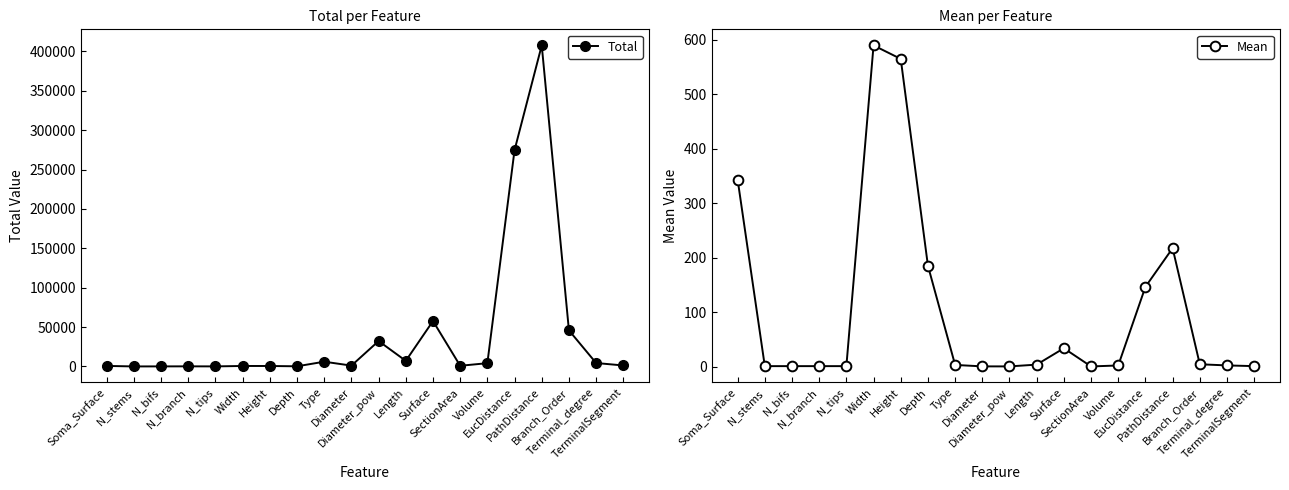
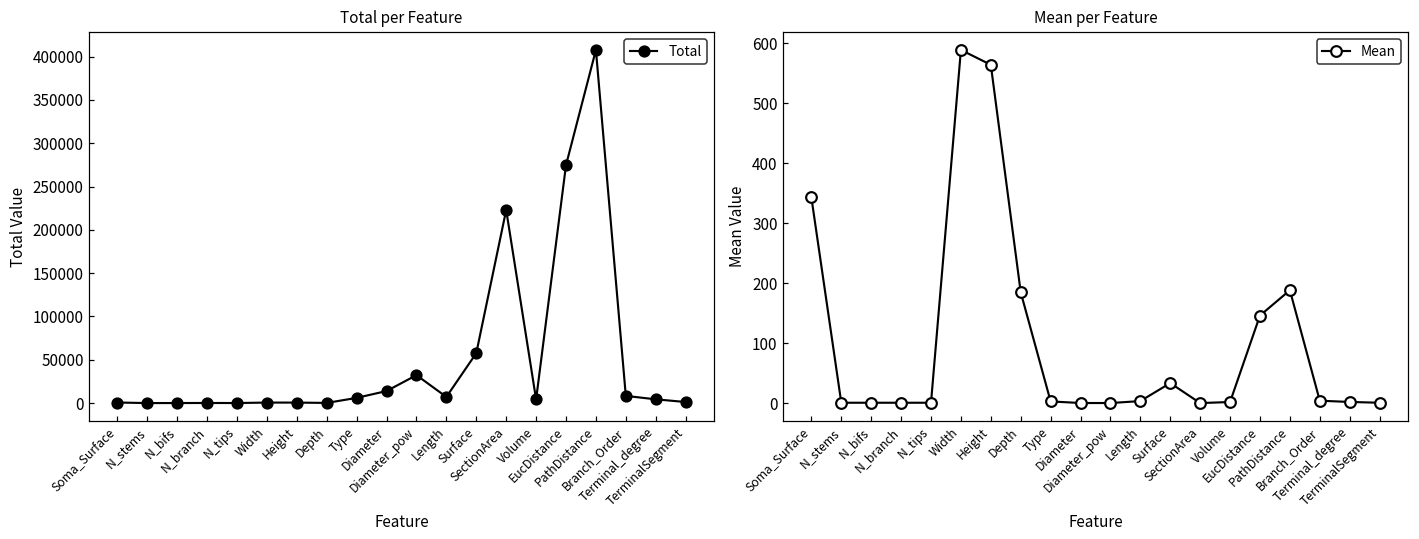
  {
    "Total per Feature": {
      "Soma_Surface": 0,
      "N_stems": 0,
      "N_bifs": 0,
      "N_branch": 0,
      "N_tips": 0,
      "Width": 0,
      "Height": 0,
      "Depth": 0,
      "Type": 10000,
-     "Diameter": 0,
+     "Diameter": 10000,
      "Diameter_pow": 30000,
      "Length": 10000,
      "Surface": 60000,
-     "SectionArea": 0,
+     "SectionArea": 220000,
      "Volume": 0,
      "EucDistance": 270000,
      "PathDistance": 410000,
-     "Branch_Order": 50000,
+     "Branch_Order": 10000,
      "Terminal_degree": 0,
      "TerminalSegment": 0
    },
    "Mean per Feature": {
      "Soma_Surface": 340,
      "N_stems": 0,
      "N_bifs": 0,
      "N_branch": 0,
      "N_tips": 0,
      "Width": 590,
      "Height": 560,
      "Depth": 190,
      "Type": 0,
      "Diameter": 0,
      "Diameter_pow": 0,
      "Length": 0,
      "Surface": 30,
      "SectionArea": 0,
      "Volume": 0,
      "EucDistance": 150,
-     "PathDistance": 220,
+     "PathDistance": 190,
      "Branch_Order": 0,
      "Terminal_degree": 0,
      "TerminalSegment": 0
    }
  }
